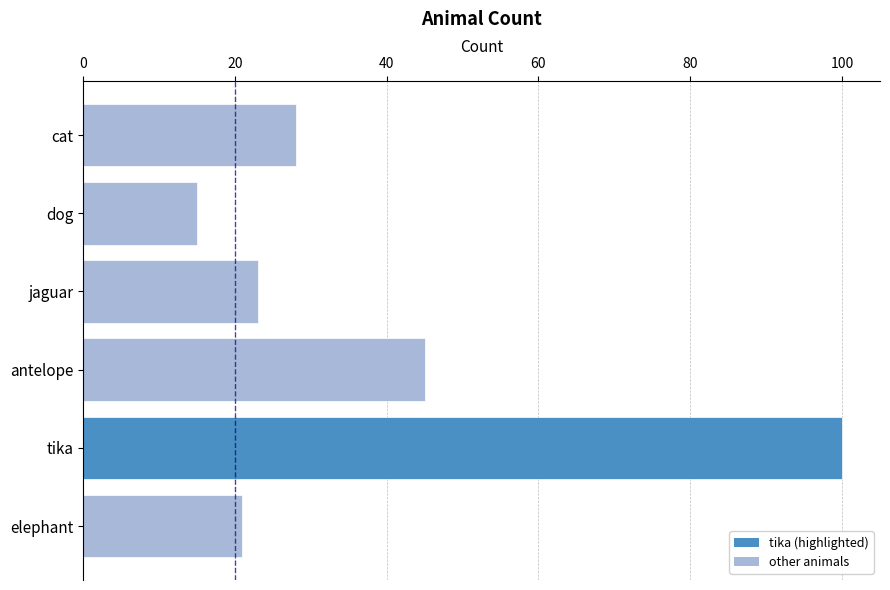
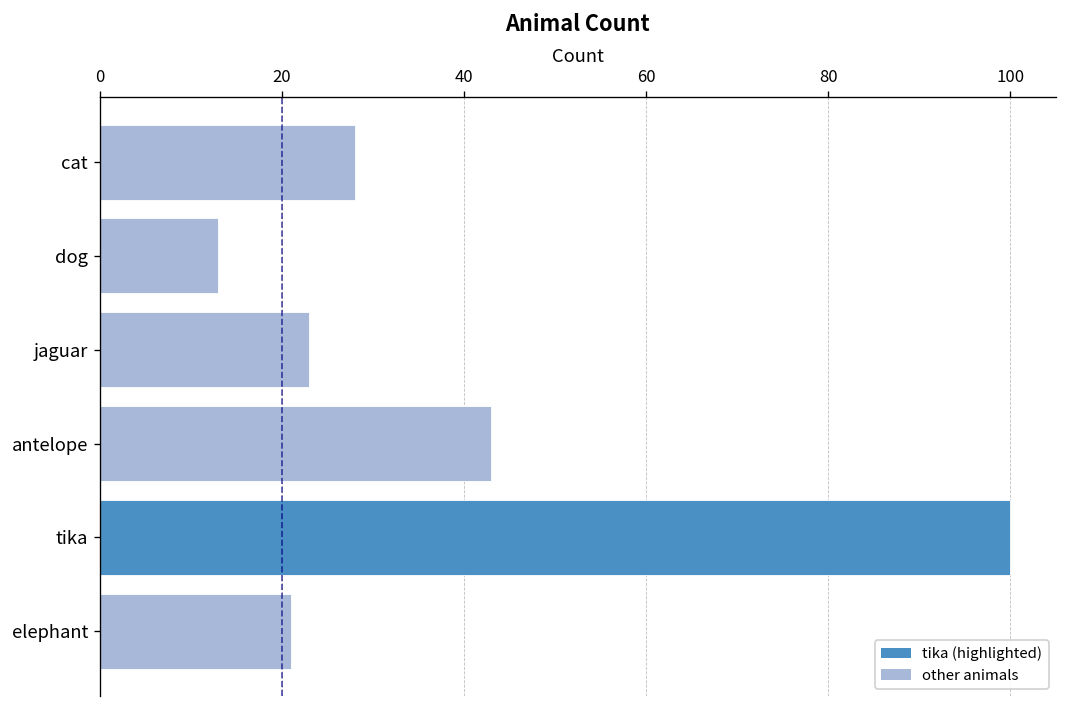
  {
    "cat": 28,
-   "dog": 15,
+   "dog": 13,
    "jaguar": 23,
-   "antelope": 45,
+   "antelope": 43,
    "tika": 100,
    "elephant": 21
  }
